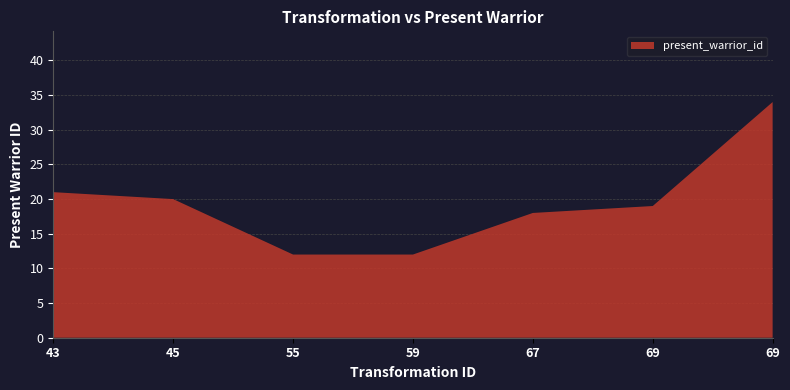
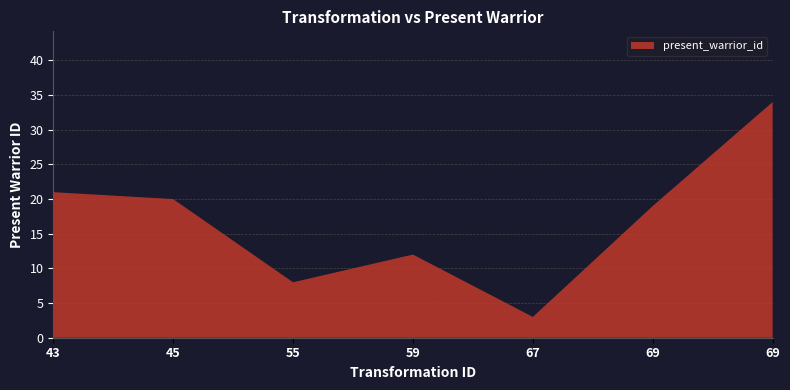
  {
    "43": 21,
    "45": 20,
-   "55": 12,
+   "55": 8,
    "59": 12,
-   "67": 18
+   "67": 3
  }
